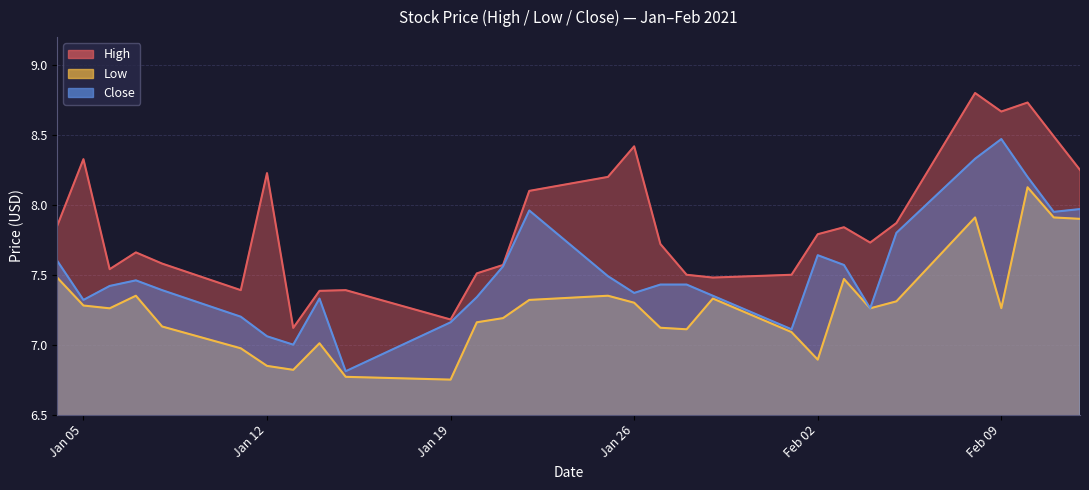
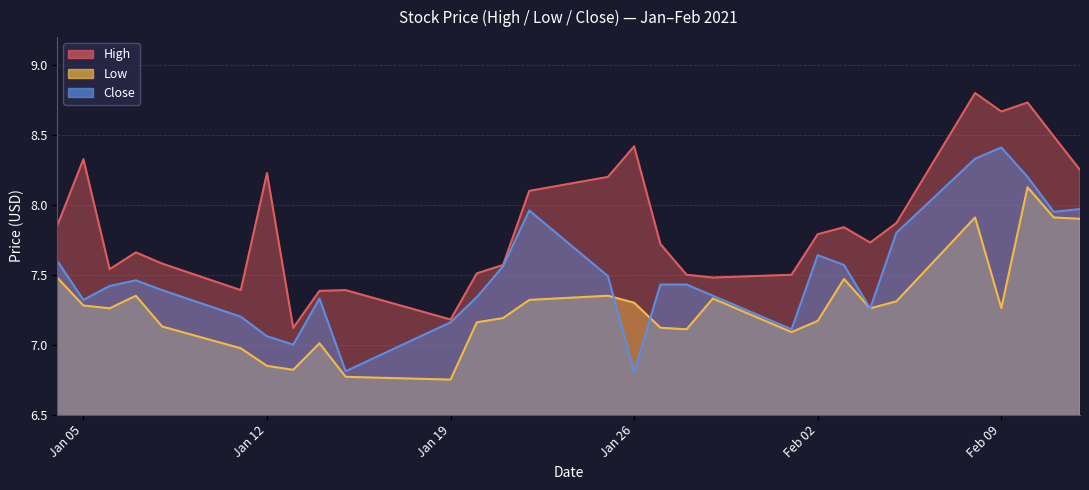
  {
    "High": {
      "Jan 05": 8.33,
      "Jan 12": 8.23,
      "Jan 19": 7.18,
      "Jan 26": 8.42,
      "Feb 02": 7.79,
      "Feb 09": 8.67
    },
    "Low": {
      "Jan 05": 7.28,
      "Jan 12": 6.85,
      "Jan 19": 6.75,
      "Jan 26": 7.30,
-     "Feb 02": 6.89,
+     "Feb 02": 7.17,
      "Feb 09": 7.26
    },
    "Close": {
      "Jan 05": 7.32,
      "Jan 12": 7.06,
      "Jan 19": 7.16,
-     "Jan 26": 7.37,
+     "Jan 26": 6.81,
      "Feb 02": 7.64,
-     "Feb 09": 8.47
+     "Feb 09": 8.41
    }
  }
